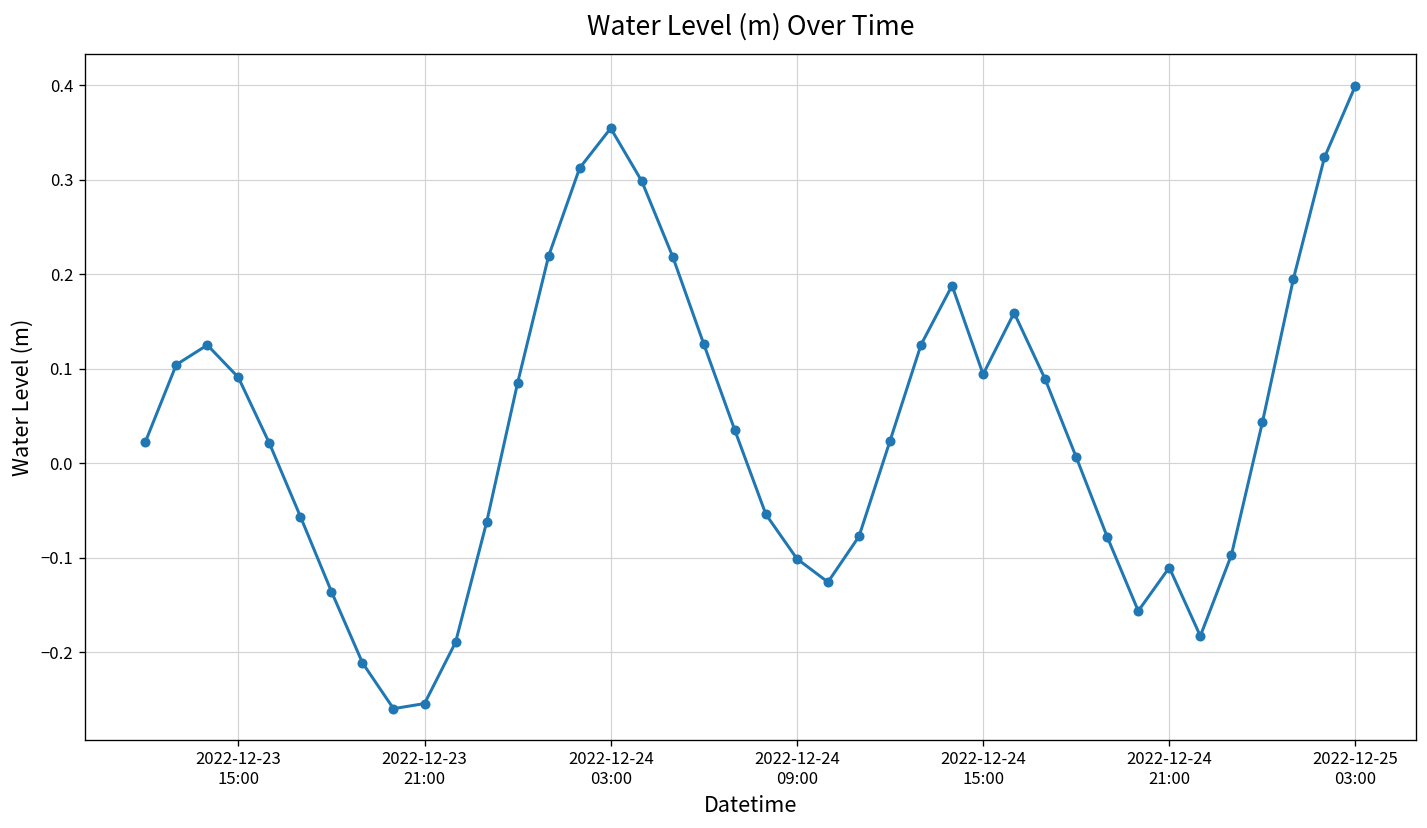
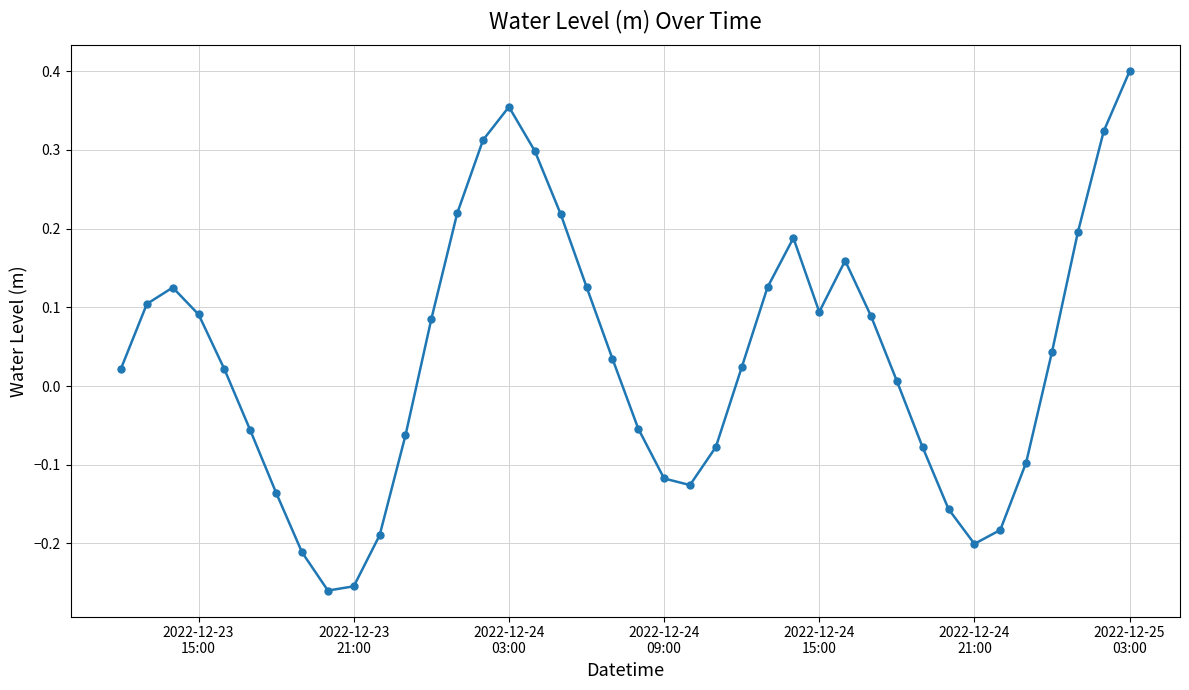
  {
    "2022-12-23 15:00": 0.09,
    "2022-12-23 21:00": -0.25,
    "2022-12-24 03:00": 0.35,
-   "2022-12-24 09:00": -0.10,
+   "2022-12-24 09:00": -0.12,
    "2022-12-24 15:00": 0.09,
-   "2022-12-24 21:00": -0.11,
+   "2022-12-24 21:00": -0.20,
    "2022-12-25 03:00": 0.40
  }
